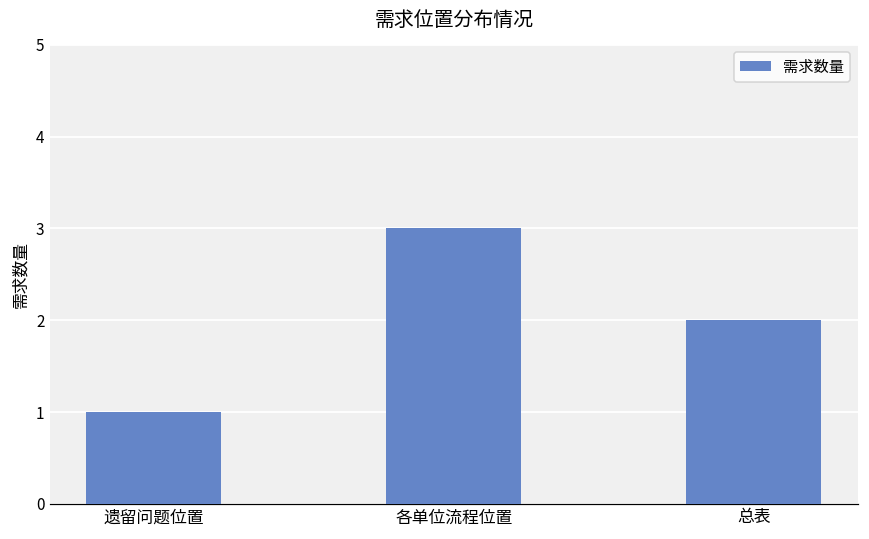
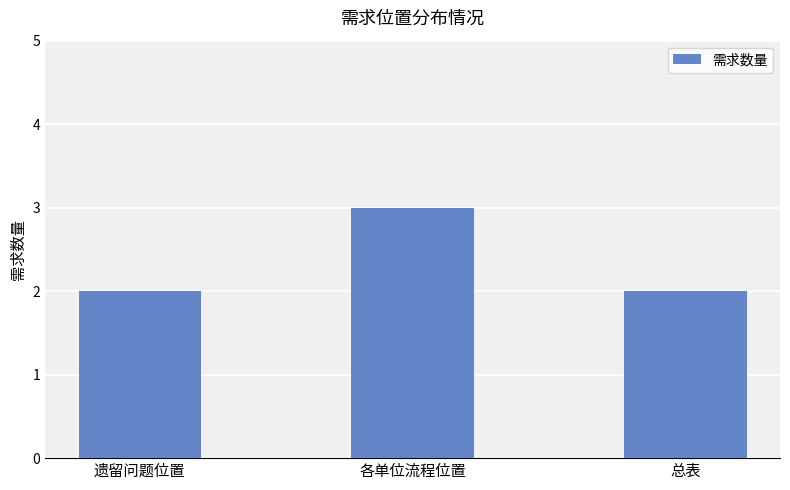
  {
-   "遗留问题位置": 1,
+   "遗留问题位置": 2,
    "各单位流程位置": 3,
    "总表": 2
  }
